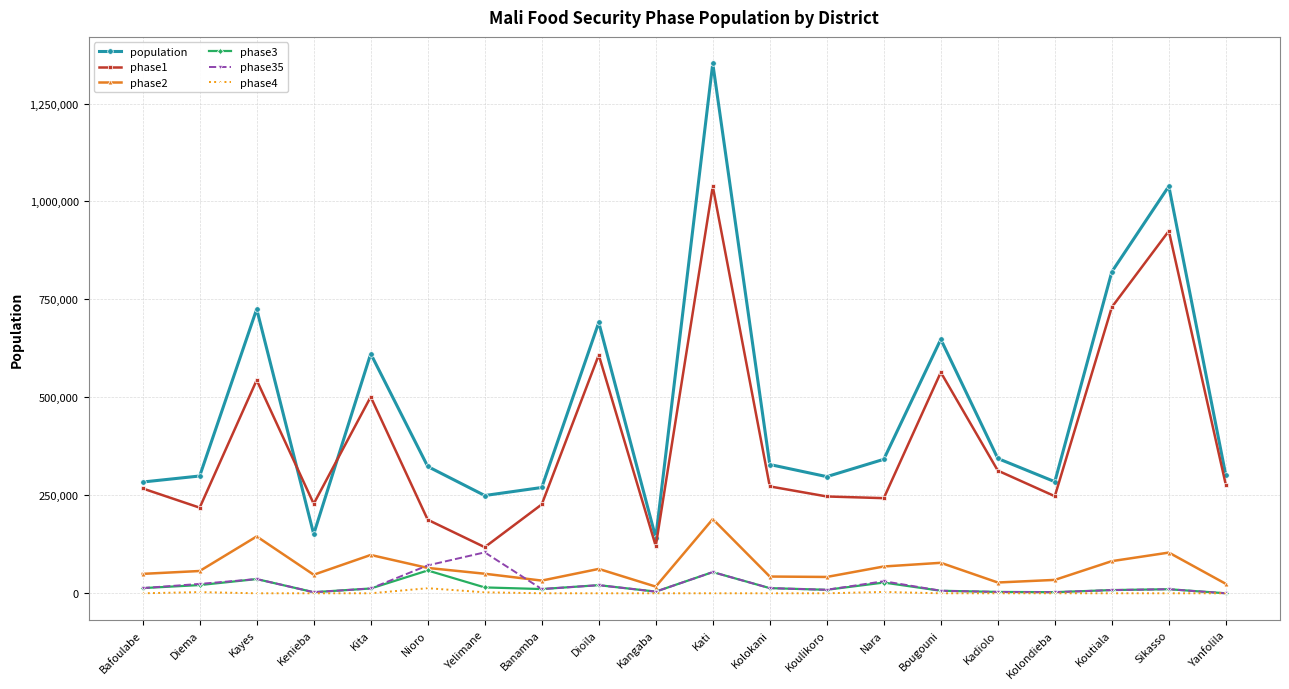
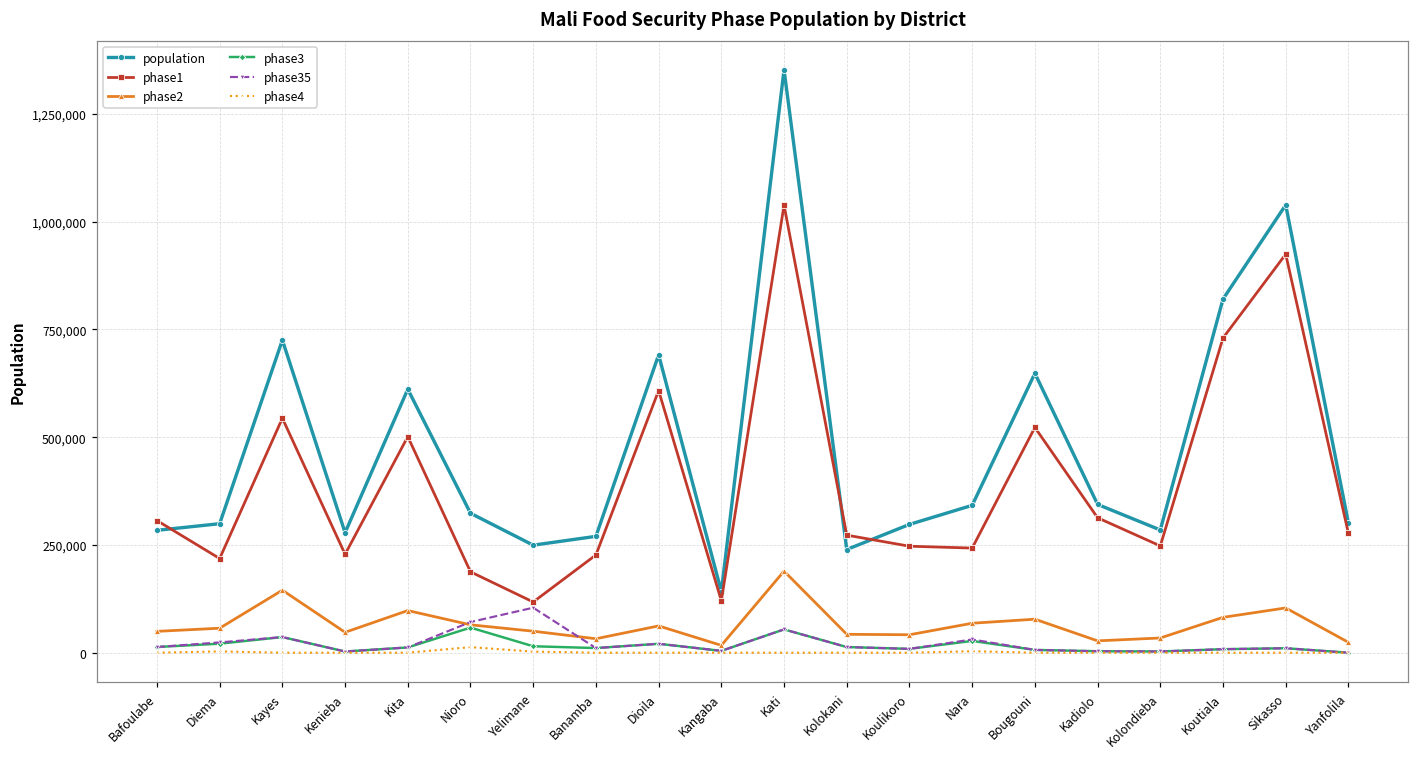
  {
    "population": {
      "Bafoulabe": "280,000",
      "Diema": "300,000",
      "Kayes": "730,000",
-     "Kenieba": "150,000",
+     "Kenieba": "280,000",
      "Kita": "610,000",
      "Nioro": "320,000",
      "Yelimane": "250,000",
      "Banamba": "270,000",
      "Dioila": "690,000",
      "Kangaba": "140,000",
      "Kati": "1,350,000",
-     "Kolokani": "330,000",
+     "Kolokani": "240,000",
      "Koulikoro": "300,000",
      "Nara": "340,000",
      "Bougouni": "650,000",
      "Kadiolo": "340,000",
      "Kolondieba": "280,000",
      "Koutiala": "820,000",
      "Sikasso": "1,040,000",
      "Yanfolila": "300,000"
    },
    "phase1": {
-     "Bafoulabe": "270,000",
+     "Bafoulabe": "310,000",
      "Diema": "220,000",
      "Kayes": "540,000",
      "Kenieba": "230,000",
      "Kita": "500,000",
      "Nioro": "190,000",
      "Yelimane": "120,000",
      "Banamba": "230,000",
      "Dioila": "610,000",
      "Kangaba": "120,000",
      "Kati": "1,040,000",
      "Kolokani": "270,000",
      "Koulikoro": "250,000",
      "Nara": "240,000",
-     "Bougouni": "560,000",
+     "Bougouni": "520,000",
      "Kadiolo": "310,000",
      "Kolondieba": "250,000",
      "Koutiala": "730,000",
      "Sikasso": "920,000",
      "Yanfolila": "280,000"
    },
    "phase3": {
      "Nioro": "60,000",
      "Yelimane": "10,000"
    },
    "phase35": {
      "Yelimane": "100,000"
    }
  }
